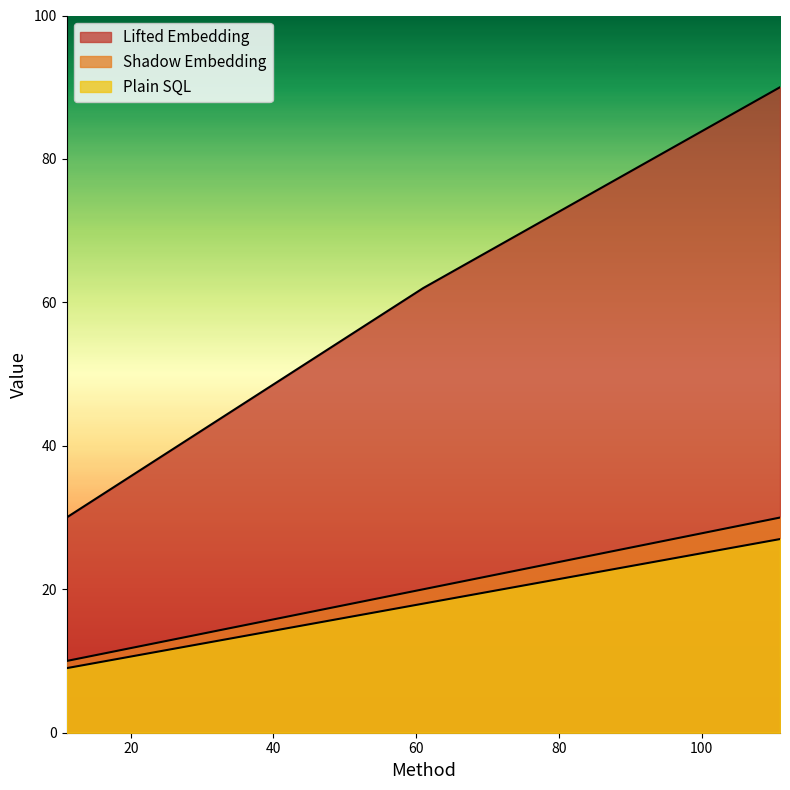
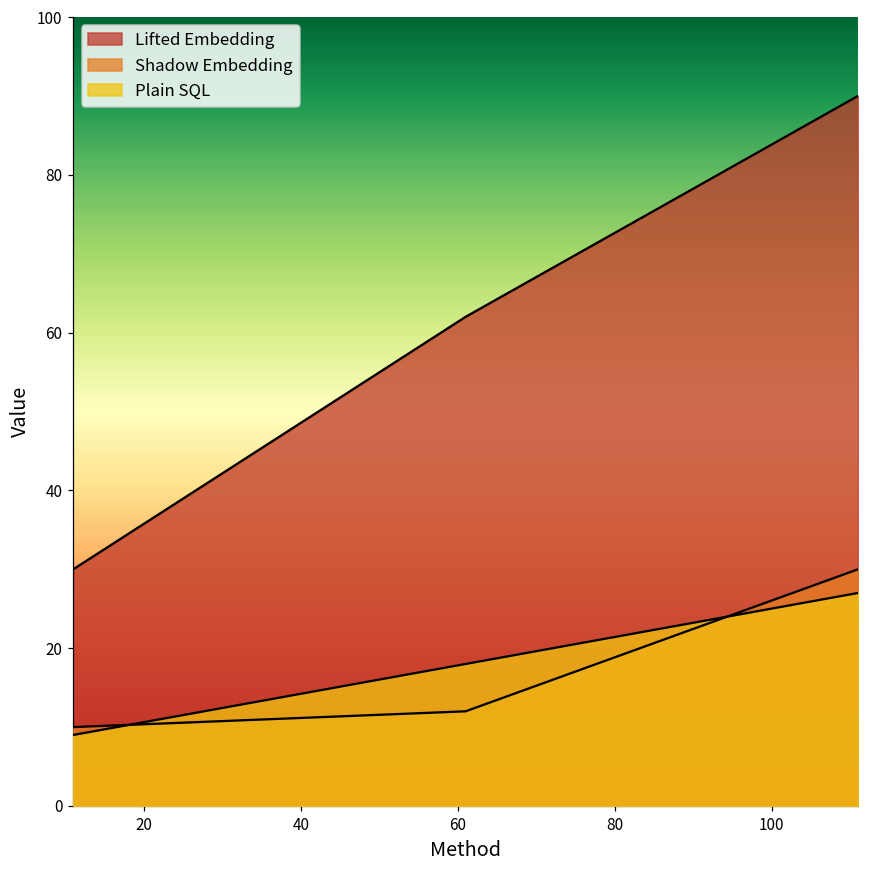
  {
    "Lifted Embedding": {
      "60": 62
    },
    "Shadow Embedding": {
-     "60": 20
+     "60": 12
    },
    "Plain SQL": {
      "60": 18
    }
  }
